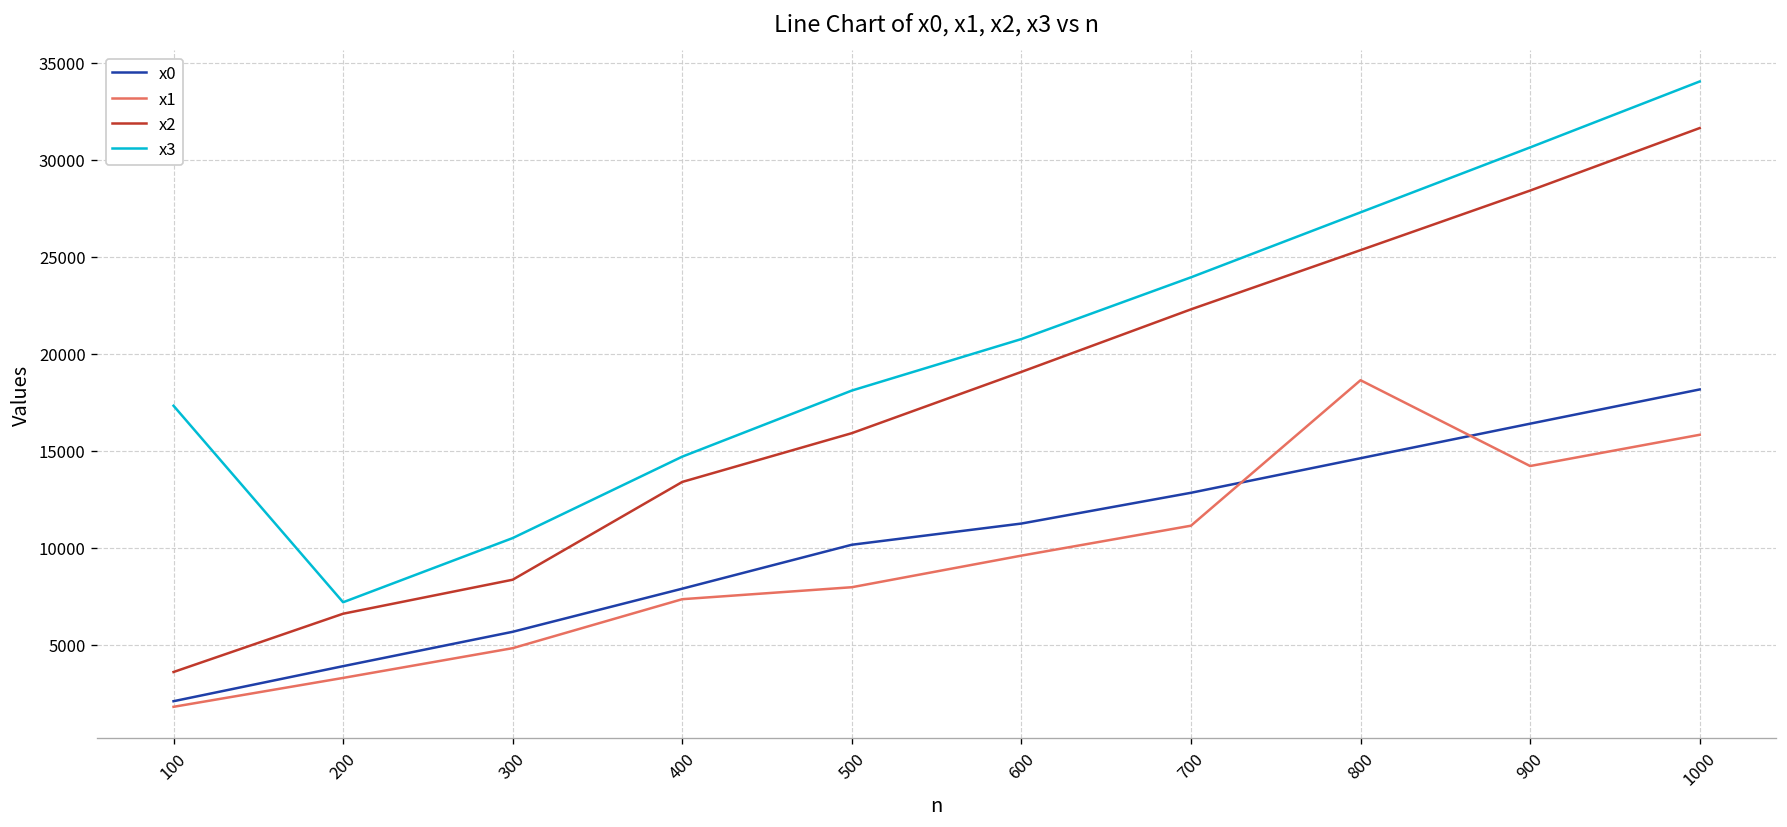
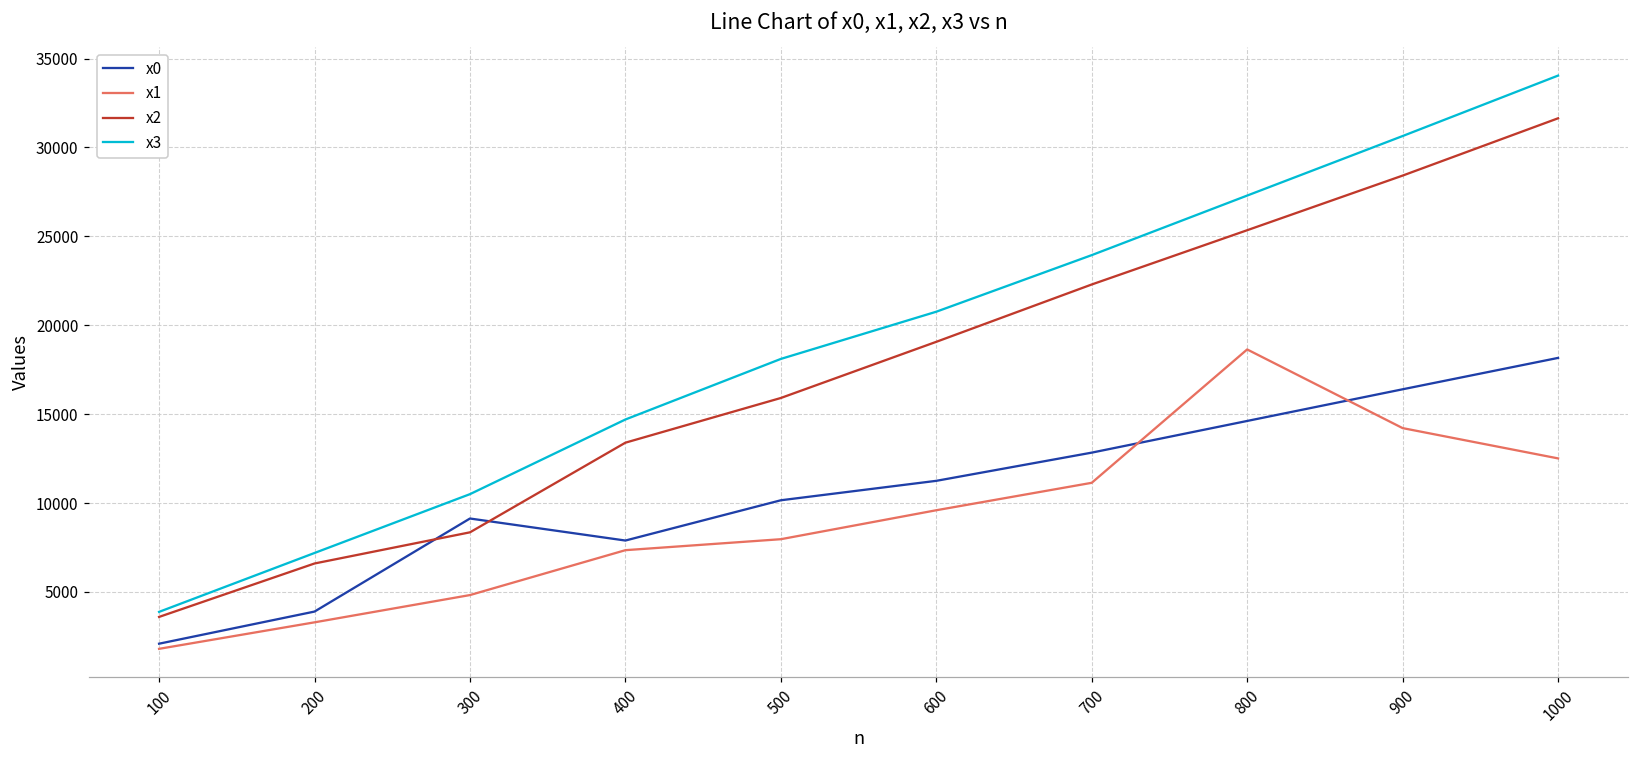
  {
    "x0": {
      "100": 2100,
      "200": 3900,
-     "300": 5700,
+     "300": 9100,
      "400": 7900,
      "500": 10200,
      "600": 11200,
      "700": 12800,
      "800": 14600,
      "900": 16400,
      "1000": 18200
    },
    "x1": {
      "100": 1800,
      "200": 3300,
      "300": 4800,
      "400": 7300,
      "500": 8000,
      "600": 9600,
      "700": 11100,
      "800": 18600,
      "900": 14200,
-     "1000": 15800
+     "1000": 12500
    },
    "x2": {
      "100": 3600,
      "200": 6600,
      "300": 8400,
      "400": 13400,
      "500": 15900,
      "600": 19100,
      "700": 22300,
      "800": 25300,
      "900": 28400,
      "1000": 31600
    },
    "x3": {
-     "100": 17300,
+     "100": 3900,
      "200": 7200,
      "300": 10500,
      "400": 14700,
      "500": 18100,
      "600": 20800,
      "700": 23900,
      "800": 27300,
      "900": 30600,
      "1000": 34000
    }
  }
